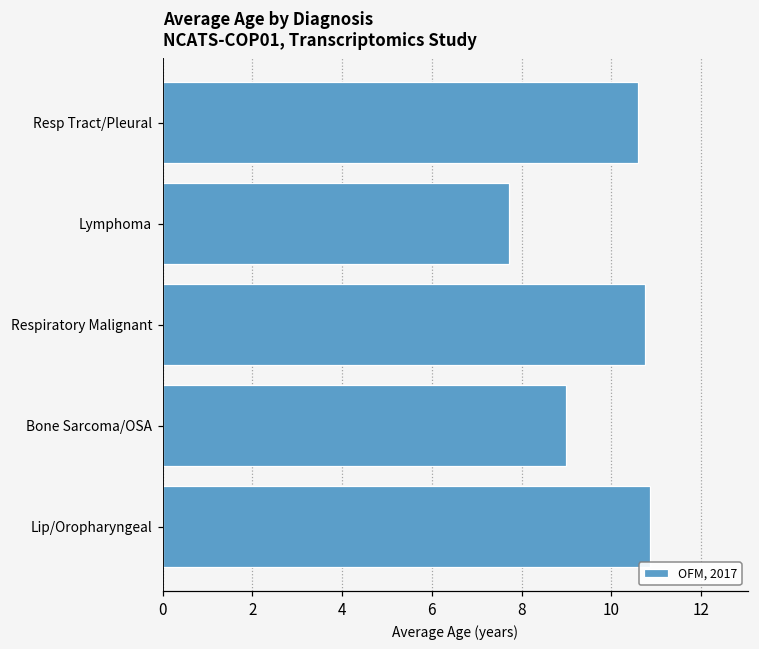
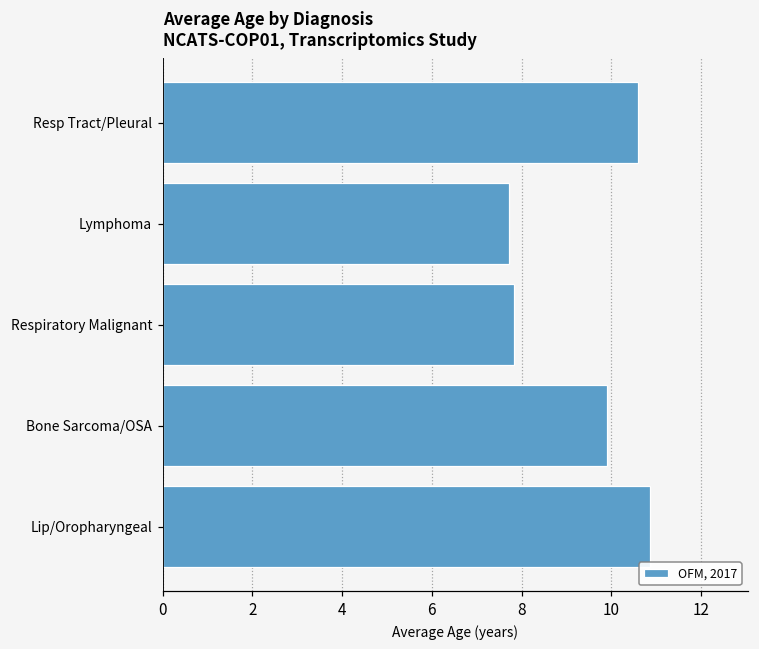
  {
    "Resp Tract/Pleural": 10.6,
    "Lymphoma": 7.7,
-   "Respiratory Malignant": 10.8,
-   "Bone Sarcoma/OSA": 9.0,
+   "Respiratory Malignant": 7.8,
+   "Bone Sarcoma/OSA": 9.9,
    "Lip/Oropharyngeal": 10.9
  }
